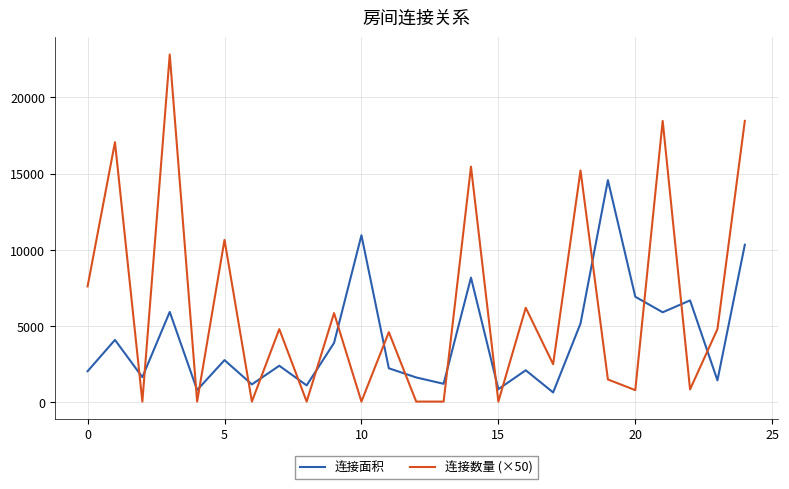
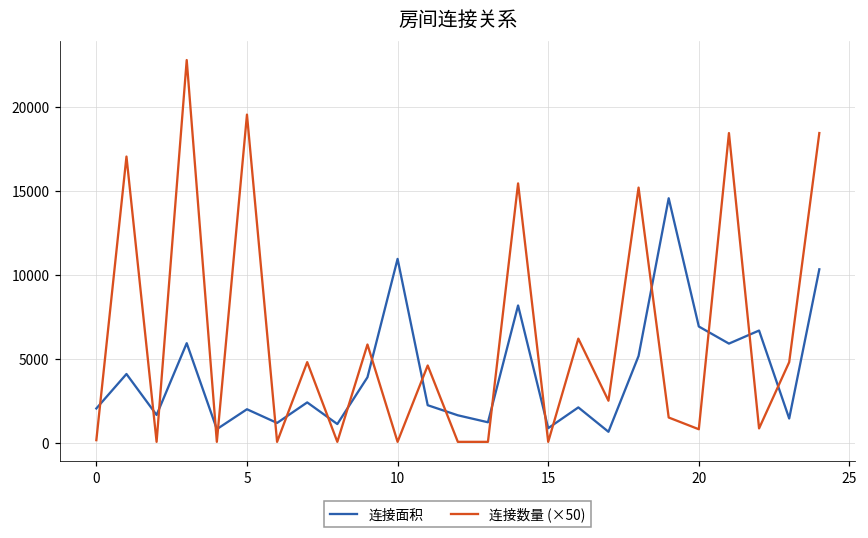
  {
    "连接面积": {
      "0": 2000,
-     "5": 2800,
+     "5": 2000,
      "10": 11000,
      "15": 900,
      "20": 6900
    },
    "连接数量 (×50)": {
-     "0": 7600,
-     "5": 10700,
+     "0": 200,
+     "5": 19600,
      "10": 100,
      "15": 100,
      "20": 800
    }
  }
